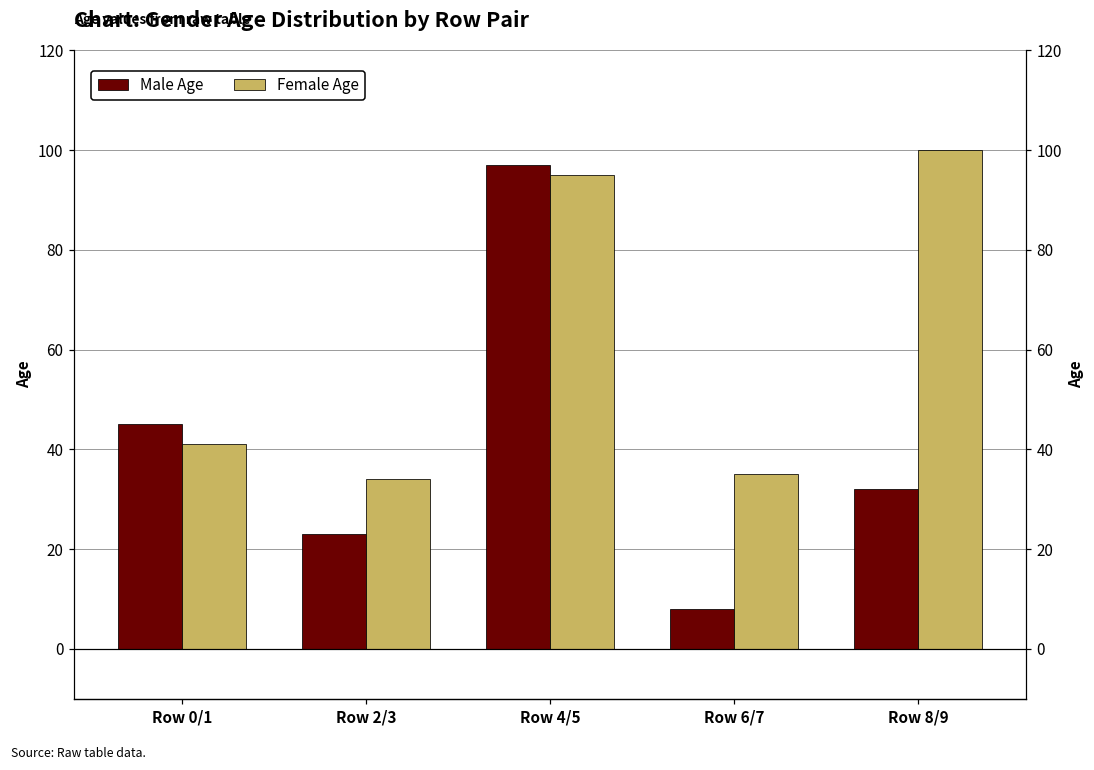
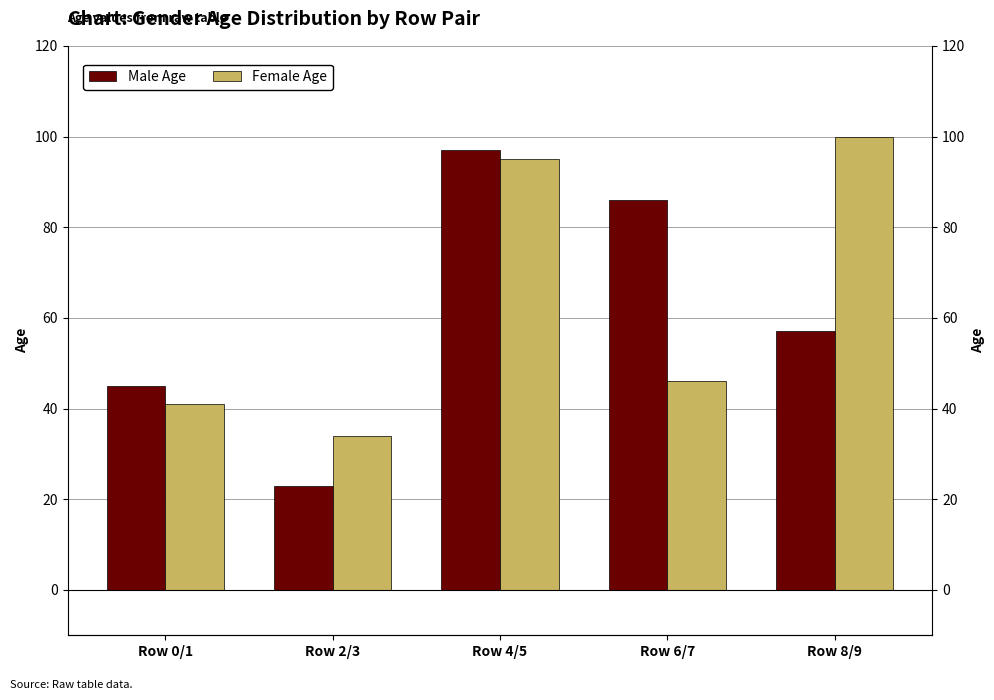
  {
    "Male Age": {
      "Row 0/1": 45,
      "Row 2/3": 23,
      "Row 4/5": 97,
-     "Row 6/7": 8,
-     "Row 8/9": 32
+     "Row 6/7": 86,
+     "Row 8/9": 57
    },
    "Female Age": {
      "Row 0/1": 41,
      "Row 2/3": 34,
      "Row 4/5": 95,
-     "Row 6/7": 35,
+     "Row 6/7": 46,
      "Row 8/9": 100
    }
  }
